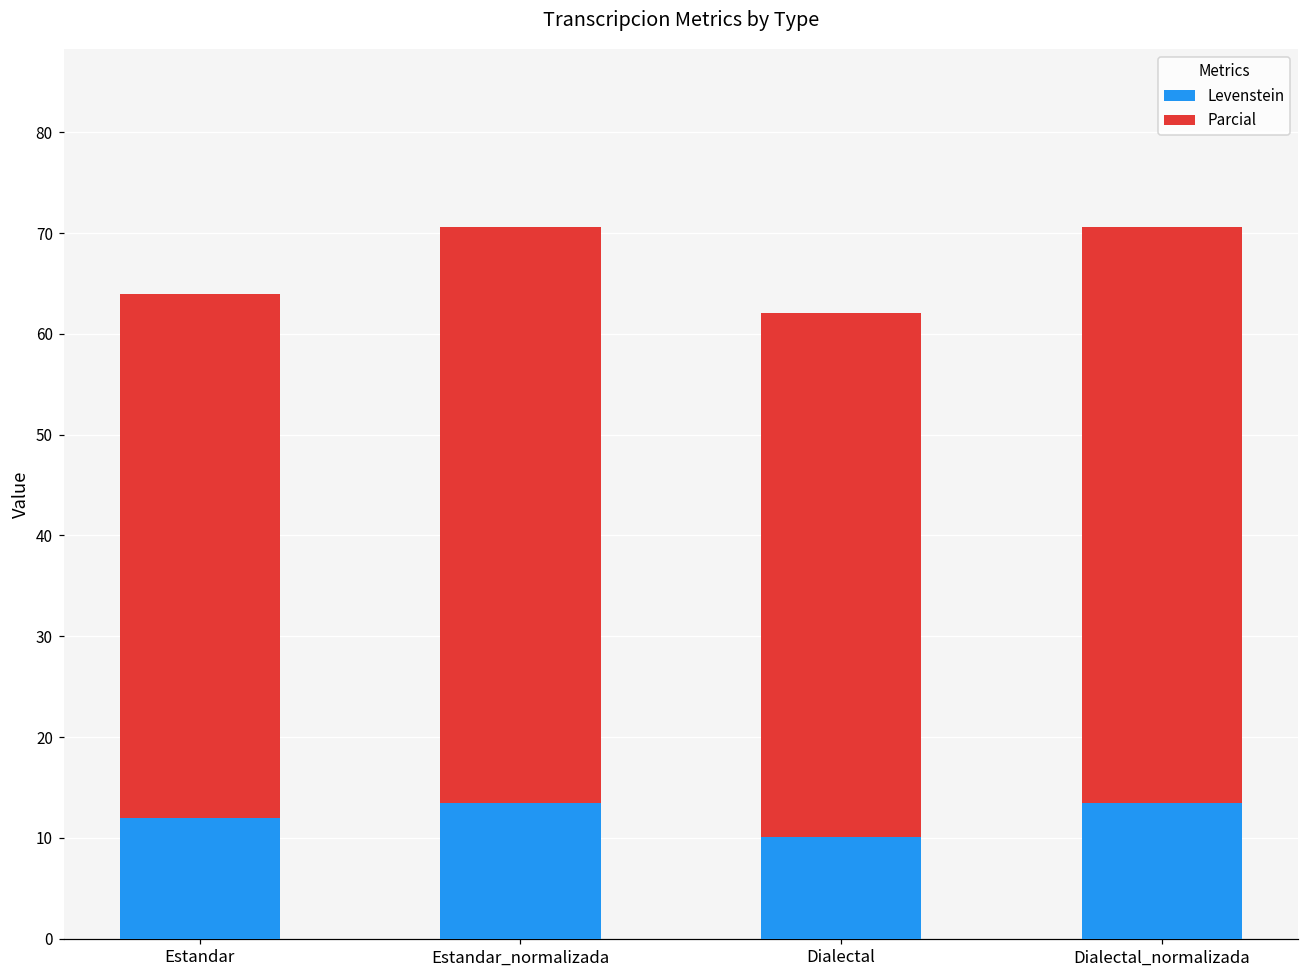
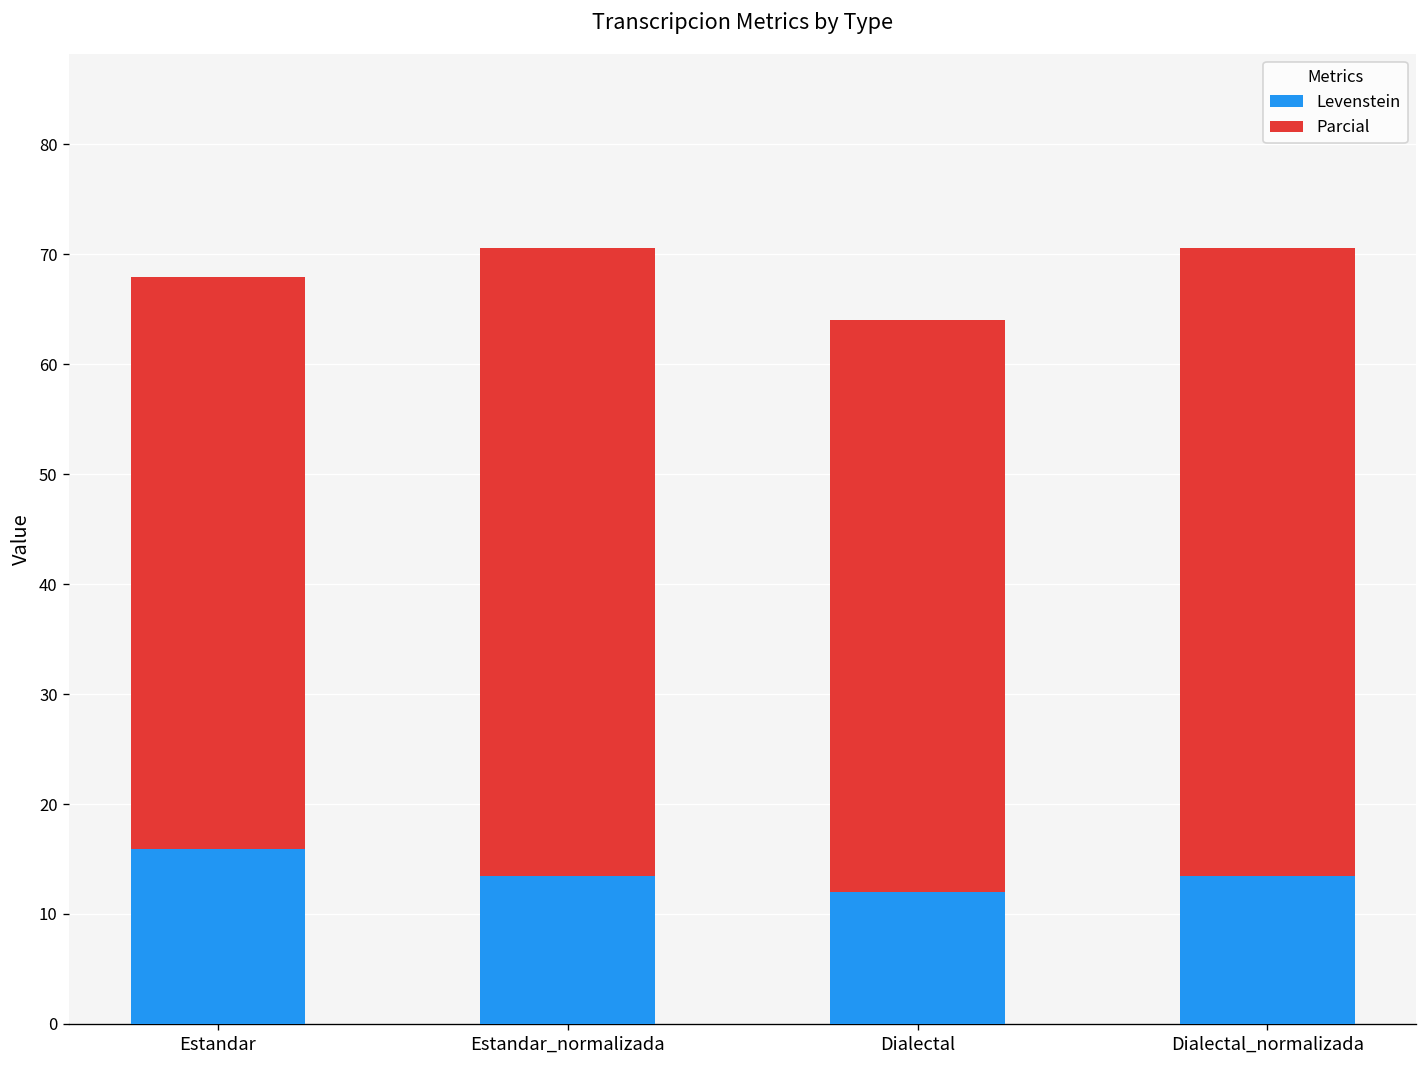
  {
    "Levenstein": {
-     "Estandar": 12,
+     "Estandar": 16,
      "Estandar_normalizada": 13,
-     "Dialectal": 10,
+     "Dialectal": 12,
      "Dialectal_normalizada": 13
    },
    "Parcial": {
      "Estandar": 52,
      "Estandar_normalizada": 57,
      "Dialectal": 52,
      "Dialectal_normalizada": 57
    }
  }
